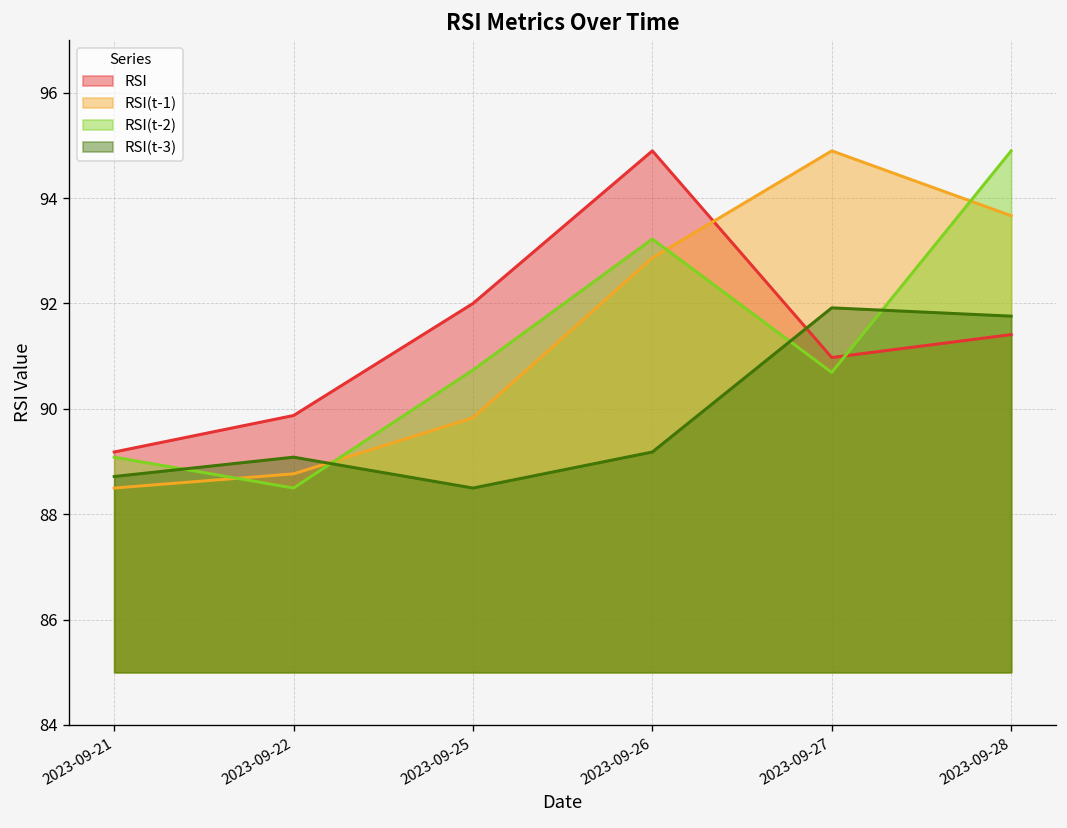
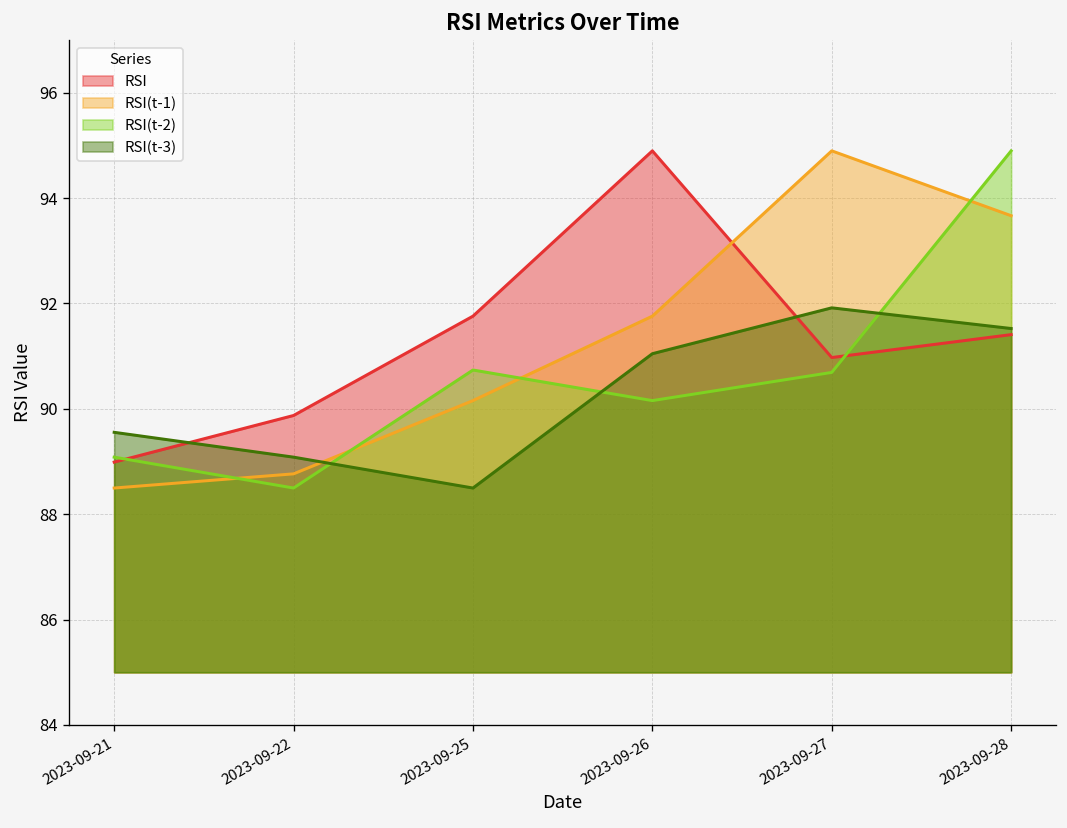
  {
    "RSI": {
-     "2023-09-21": 89.2,
+     "2023-09-21": 89.0,
      "2023-09-22": 89.9,
-     "2023-09-25": 92.0,
+     "2023-09-25": 91.8,
      "2023-09-26": 94.9,
      "2023-09-27": 91.0,
      "2023-09-28": 91.4
    },
    "RSI(t-1)": {
      "2023-09-21": 88.5,
      "2023-09-22": 88.8,
-     "2023-09-25": 89.8,
-     "2023-09-26": 92.9,
+     "2023-09-25": 90.2,
+     "2023-09-26": 91.8,
      "2023-09-27": 94.9,
      "2023-09-28": 93.7
    },
    "RSI(t-2)": {
      "2023-09-21": 89.1,
      "2023-09-22": 88.5,
      "2023-09-25": 90.7,
-     "2023-09-26": 93.2,
+     "2023-09-26": 90.2,
      "2023-09-27": 90.7,
      "2023-09-28": 94.9
    },
    "RSI(t-3)": {
-     "2023-09-21": 88.7,
+     "2023-09-21": 89.6,
      "2023-09-22": 89.1,
      "2023-09-25": 88.5,
-     "2023-09-26": 89.2,
+     "2023-09-26": 91.0,
      "2023-09-27": 91.9,
-     "2023-09-28": 91.8
+     "2023-09-28": 91.5
    }
  }
